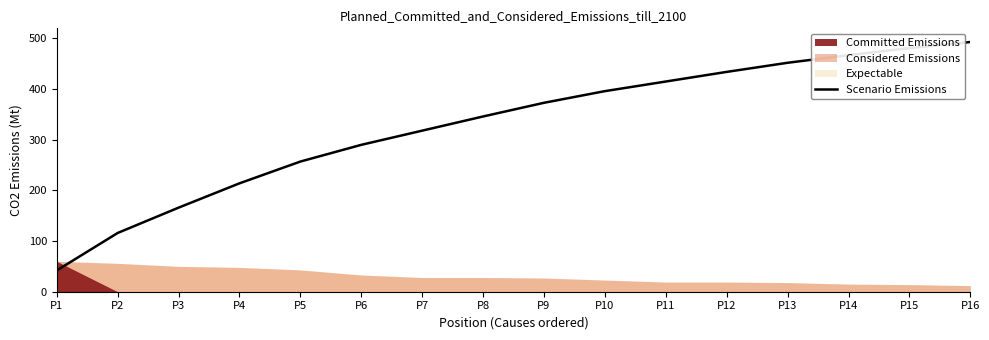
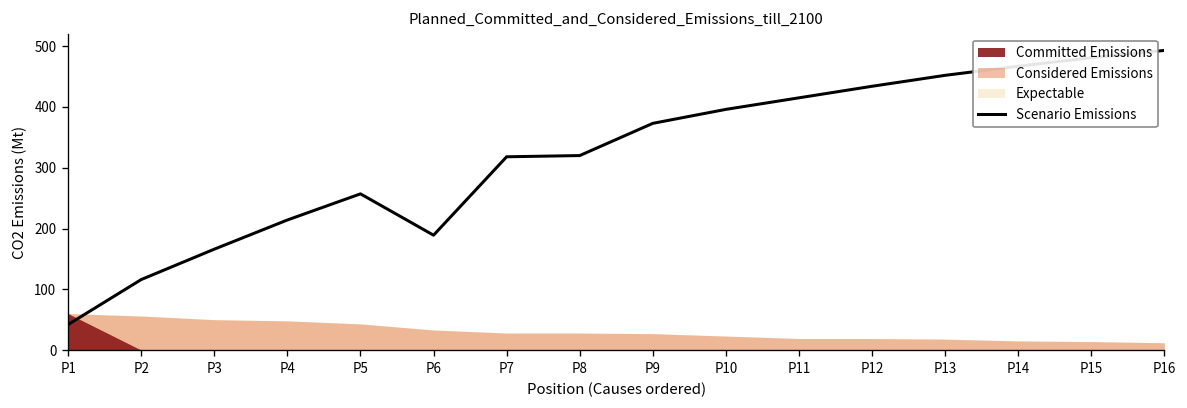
  {
    "Scenario Emissions": {
      "P1": 40,
      "P2": 120,
      "P3": 170,
      "P4": 210,
      "P5": 260,
-     "P6": 290,
+     "P6": 190,
      "P7": 320,
-     "P8": 350,
+     "P8": 320,
      "P9": 370,
      "P10": 400,
      "P11": 420,
      "P12": 430,
      "P13": 450,
      "P16": 490
    }
  }
